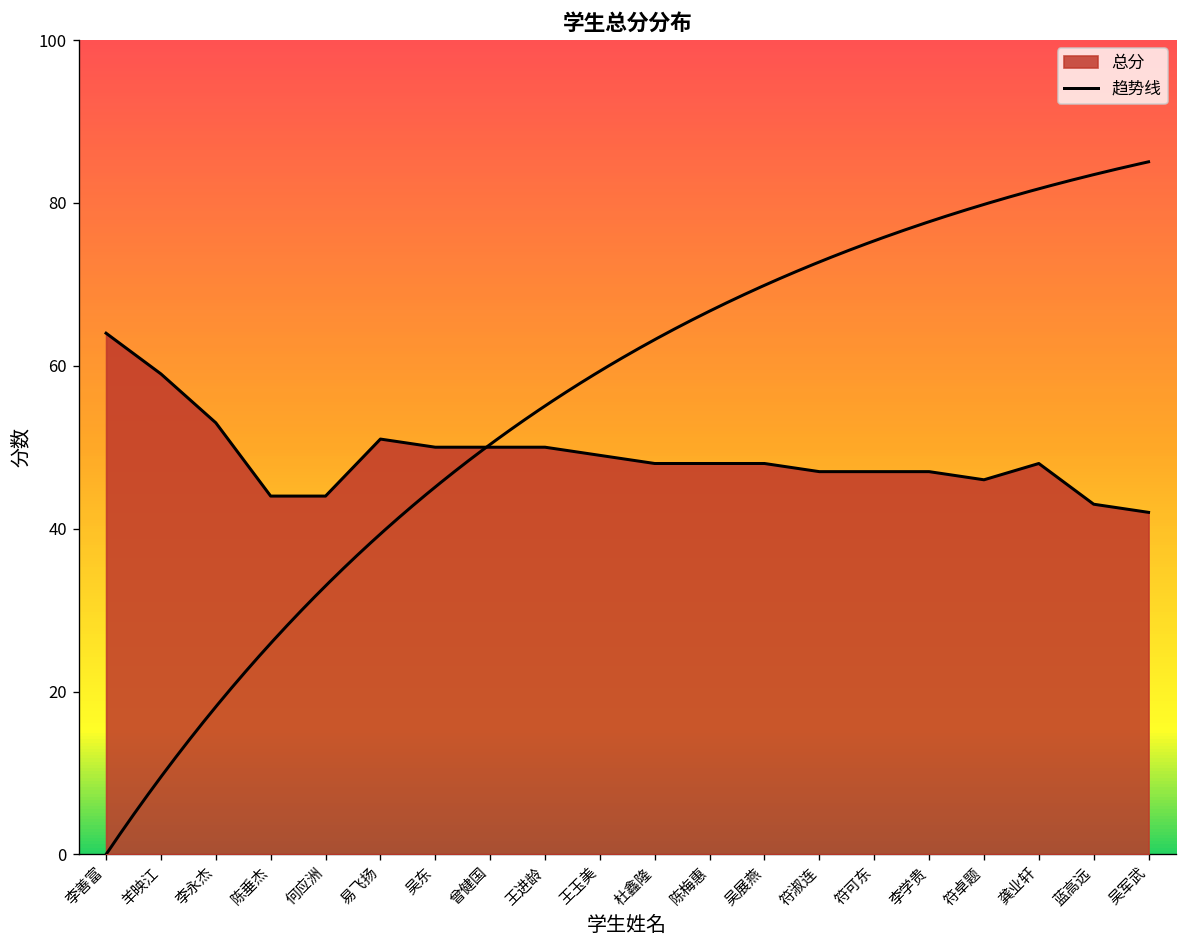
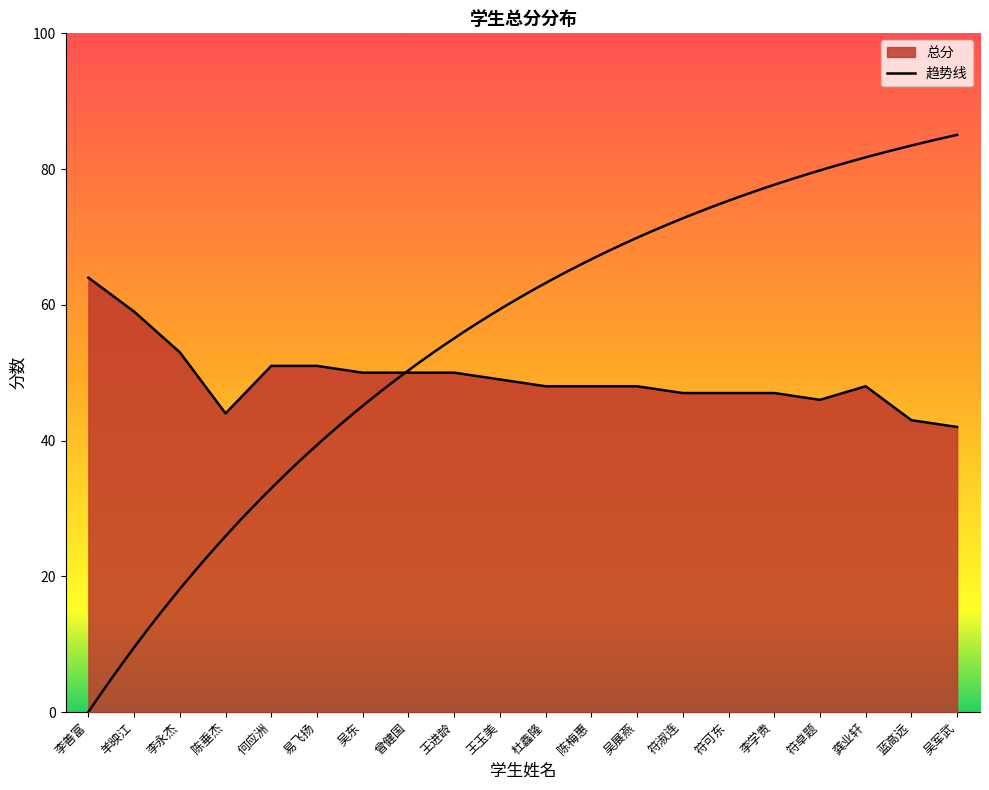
  {
    "总分": {
      "李善富": 64,
      "羊映江": 59,
      "李永杰": 53,
      "陈垂杰": 44,
-     "何应洲": 44,
+     "何应洲": 51,
      "易飞扬": 51,
      "吴东": 50,
      "王进龄": 50,
      "王玉美": 49,
      "杜鑫隆": 48,
      "陈梅惠": 48,
      "吴展燕": 48,
      "符淑连": 47,
      "符可东": 47,
      "李学贵": 47,
      "符卓题": 46,
      "龚业轩": 48,
      "蓝高远": 43,
      "吴军武": 42
    },
    "趋势线": {
      "李善富": 0,
      "吴军武": 85
    }
  }
